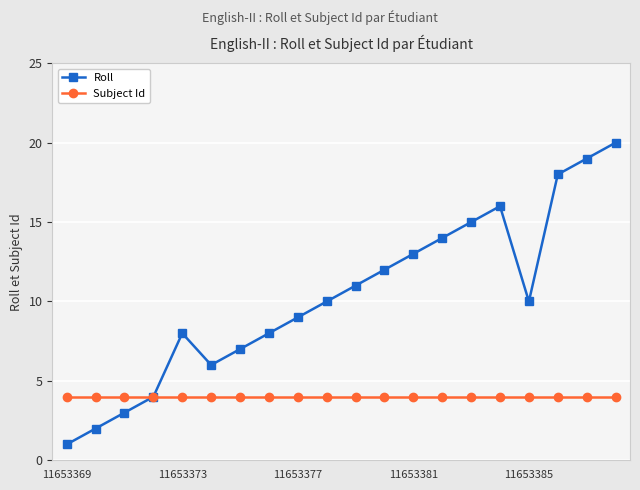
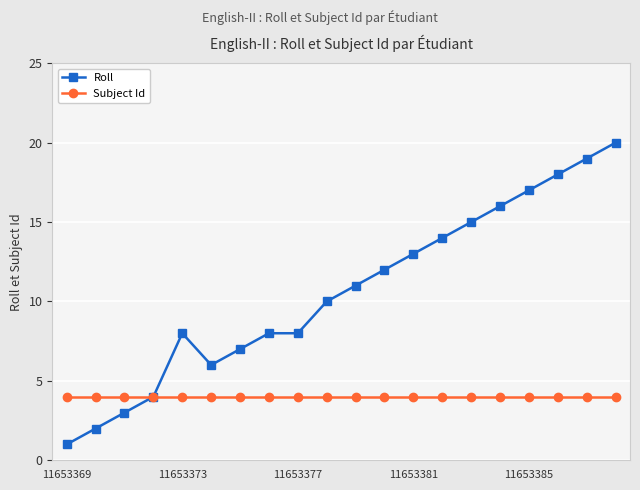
  {
    "Roll": {
      "11653369": 1,
      "11653373": 8,
-     "11653377": 9,
+     "11653377": 8,
      "11653381": 13,
-     "11653385": 10
+     "11653385": 17
    },
    "Subject Id": {
      "11653369": 4,
      "11653373": 4,
      "11653377": 4,
      "11653381": 4,
      "11653385": 4
    }
  }
